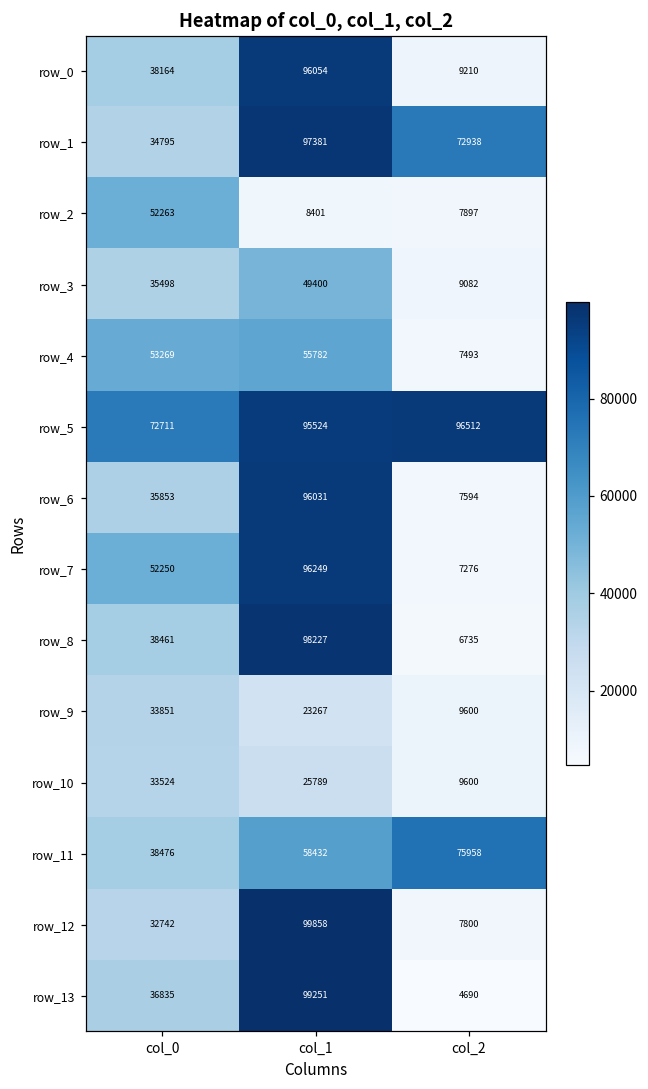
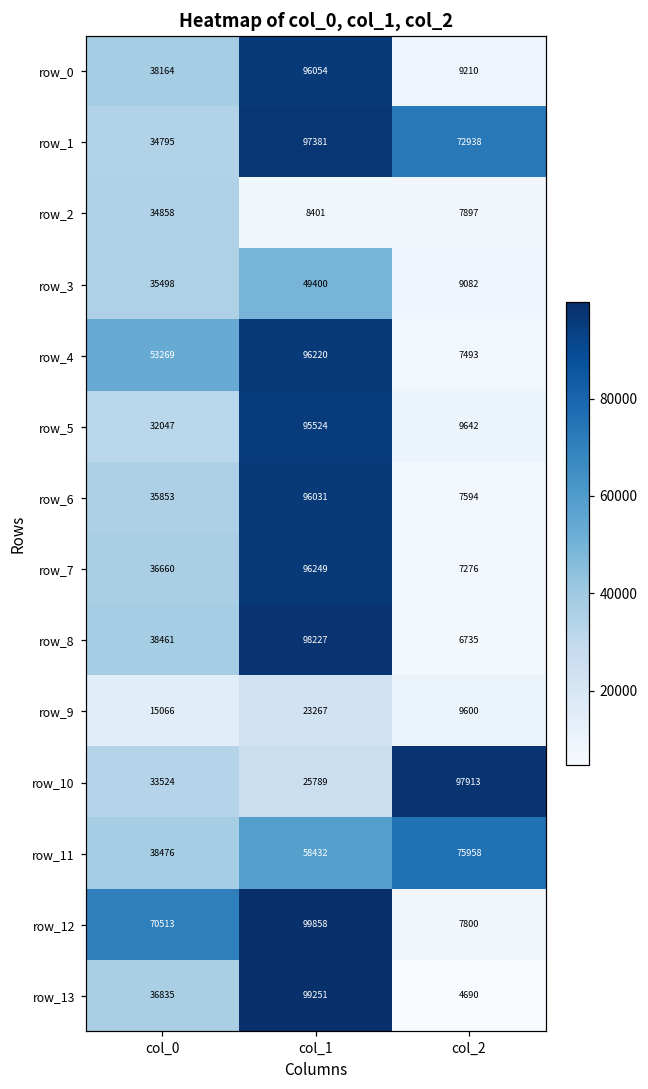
  {
    "row_0": {
      "col_0": 38164,
      "col_1": 96054,
      "col_2": 9210
    },
    "row_1": {
      "col_0": 34795,
      "col_1": 97381,
      "col_2": 72938
    },
    "row_2": {
-     "col_0": 52263,
+     "col_0": 34858,
      "col_1": 8401,
      "col_2": 7897
    },
    "row_3": {
      "col_0": 35498,
      "col_1": 49400,
      "col_2": 9082
    },
    "row_4": {
      "col_0": 53269,
-     "col_1": 55782,
+     "col_1": 96220,
      "col_2": 7493
    },
    "row_5": {
-     "col_0": 72711,
+     "col_0": 32047,
      "col_1": 95524,
-     "col_2": 96512
+     "col_2": 9642
    },
    "row_6": {
      "col_0": 35853,
      "col_1": 96031,
      "col_2": 7594
    },
    "row_7": {
-     "col_0": 52250,
+     "col_0": 36660,
      "col_1": 96249,
      "col_2": 7276
    },
    "row_8": {
      "col_0": 38461,
      "col_1": 98227,
      "col_2": 6735
    },
    "row_9": {
-     "col_0": 33851,
+     "col_0": 15066,
      "col_1": 23267,
      "col_2": 9600
    },
    "row_10": {
      "col_0": 33524,
      "col_1": 25789,
-     "col_2": 9600
+     "col_2": 97913
    },
    "row_11": {
      "col_0": 38476,
      "col_1": 58432,
      "col_2": 75958
    },
    "row_12": {
-     "col_0": 32742,
+     "col_0": 70513,
      "col_1": 99858,
      "col_2": 7800
    },
    "row_13": {
      "col_0": 36835,
      "col_1": 99251,
      "col_2": 4690
    }
  }
